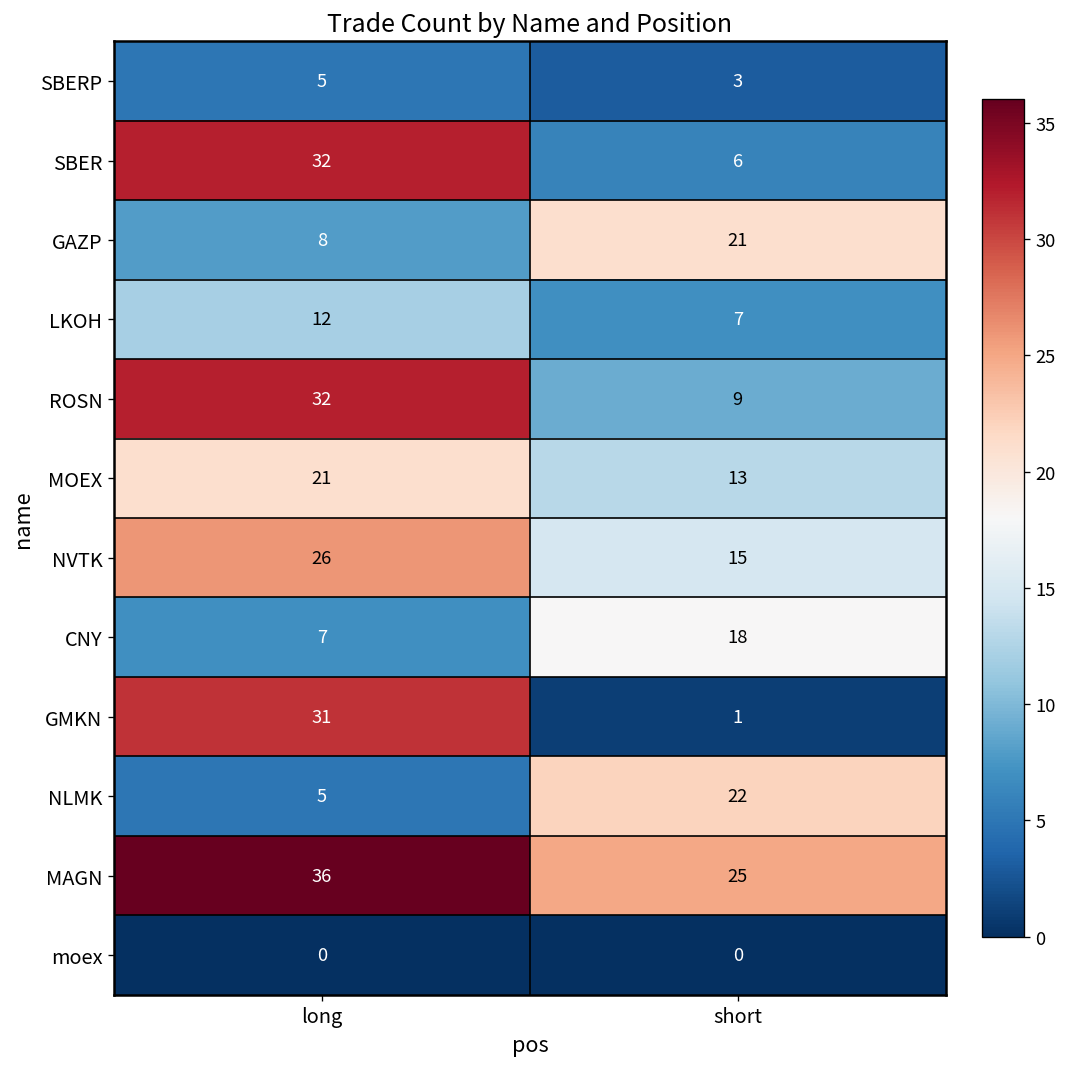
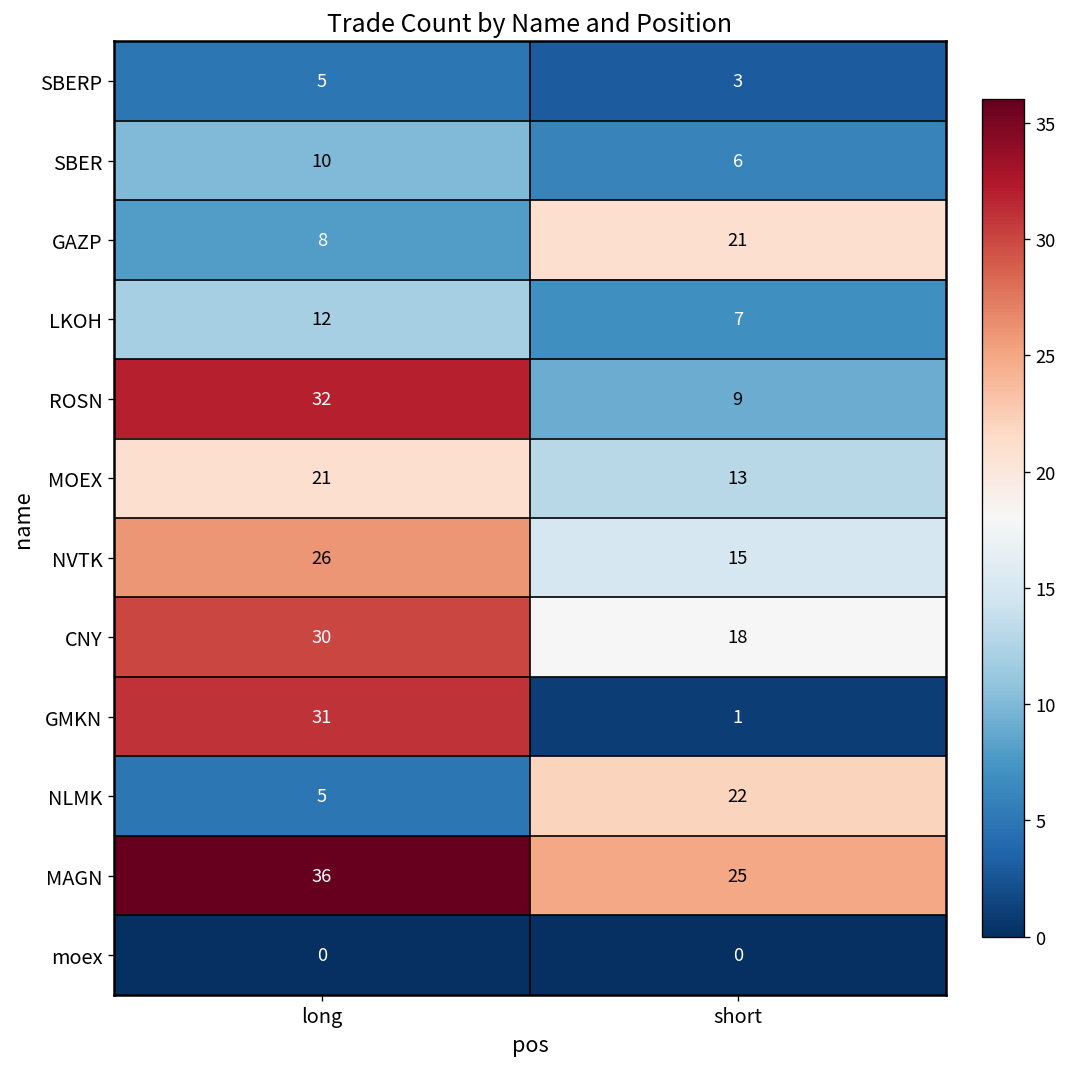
  {
    "SBERP": {
      "long": 5,
      "short": 3
    },
    "SBER": {
-     "long": 32,
+     "long": 10,
      "short": 6
    },
    "GAZP": {
      "long": 8,
      "short": 21
    },
    "LKOH": {
      "long": 12,
      "short": 7
    },
    "ROSN": {
      "long": 32,
      "short": 9
    },
    "MOEX": {
      "long": 21,
      "short": 13
    },
    "NVTK": {
      "long": 26,
      "short": 15
    },
    "CNY": {
-     "long": 7,
+     "long": 30,
      "short": 18
    },
    "GMKN": {
      "long": 31,
      "short": 1
    },
    "NLMK": {
      "long": 5,
      "short": 22
    },
    "MAGN": {
      "long": 36,
      "short": 25
    },
    "moex": {
      "long": 0,
      "short": 0
    }
  }
